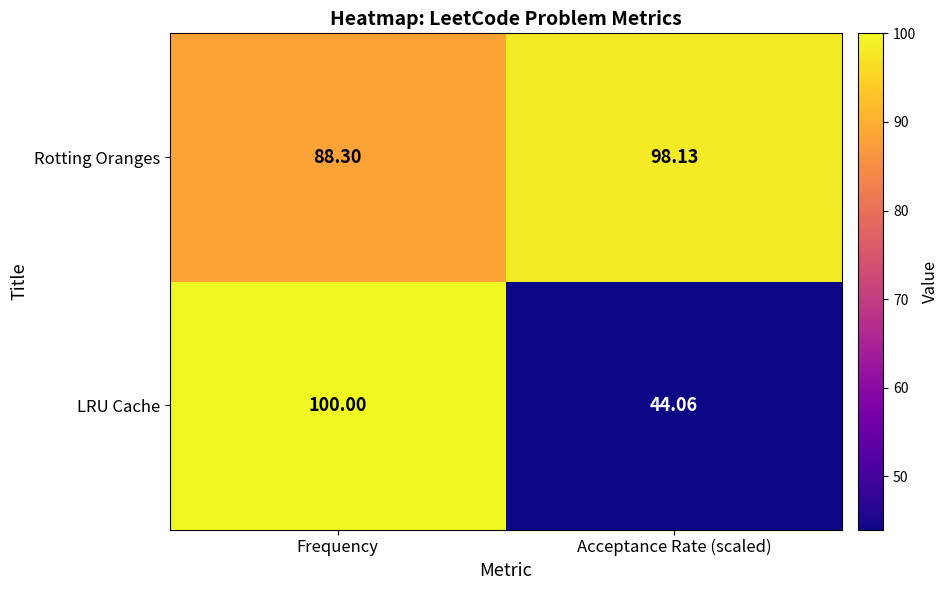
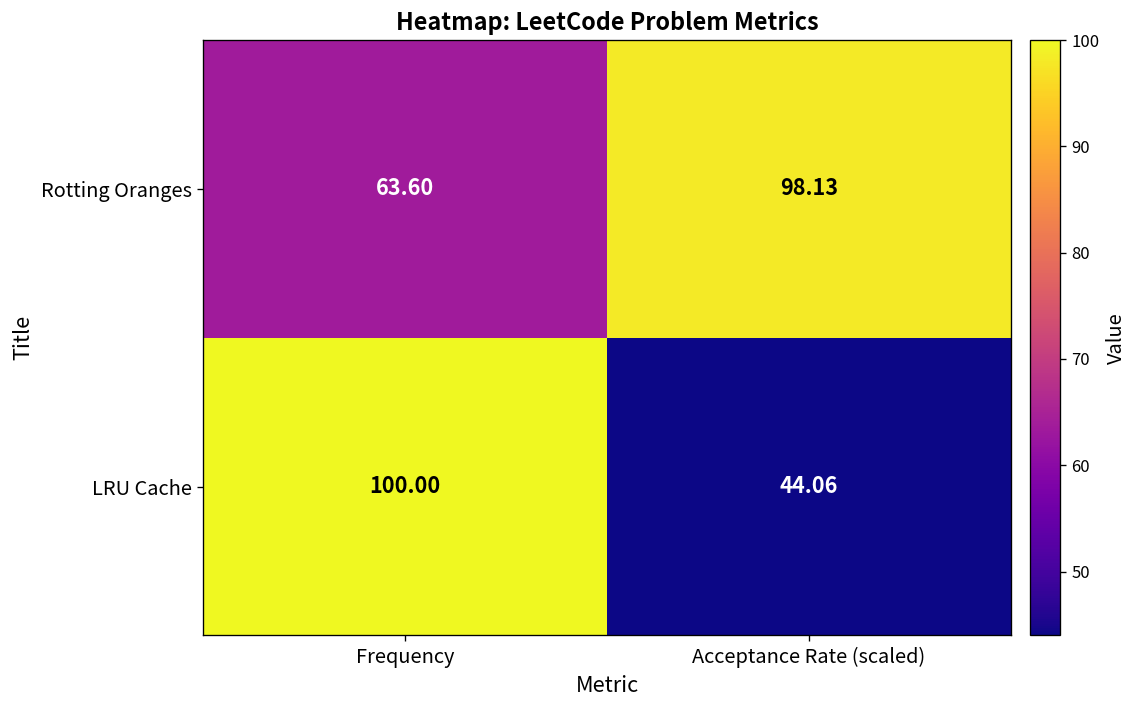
  {
    "Rotting Oranges": {
-     "Frequency": 88.30,
+     "Frequency": 63.60,
      "Acceptance Rate (scaled)": 98.13
    },
    "LRU Cache": {
      "Frequency": 100.00,
      "Acceptance Rate (scaled)": 44.06
    }
  }
